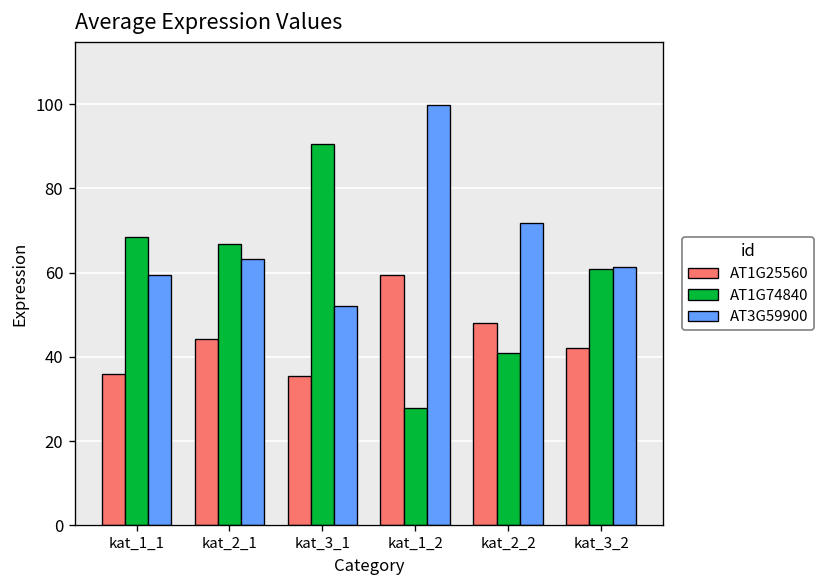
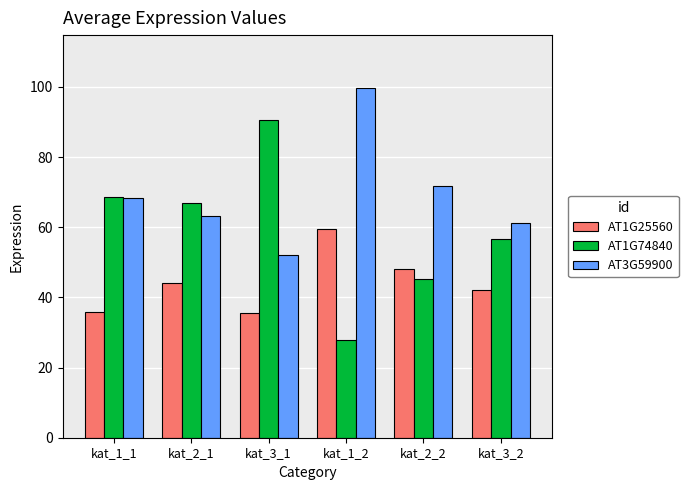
  {
    "AT1G25560": {
      "kat_1_1": 36,
      "kat_2_1": 44,
      "kat_3_1": 35,
      "kat_1_2": 59,
      "kat_2_2": 48,
      "kat_3_2": 42
    },
    "AT1G74840": {
      "kat_1_1": 69,
      "kat_2_1": 67,
      "kat_3_1": 91,
      "kat_1_2": 28,
-     "kat_2_2": 41,
-     "kat_3_2": 61
+     "kat_2_2": 45,
+     "kat_3_2": 57
    },
    "AT3G59900": {
-     "kat_1_1": 59,
+     "kat_1_1": 68,
      "kat_2_1": 63,
      "kat_3_1": 52,
      "kat_1_2": 100,
      "kat_2_2": 72,
      "kat_3_2": 61
    }
  }
